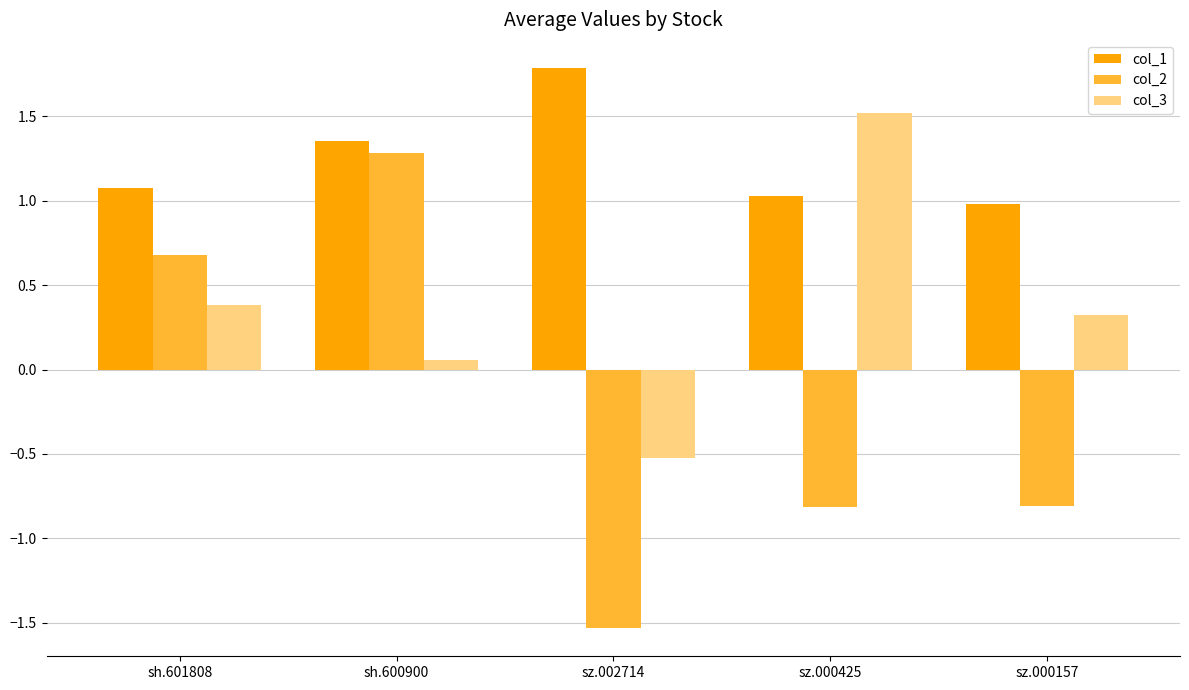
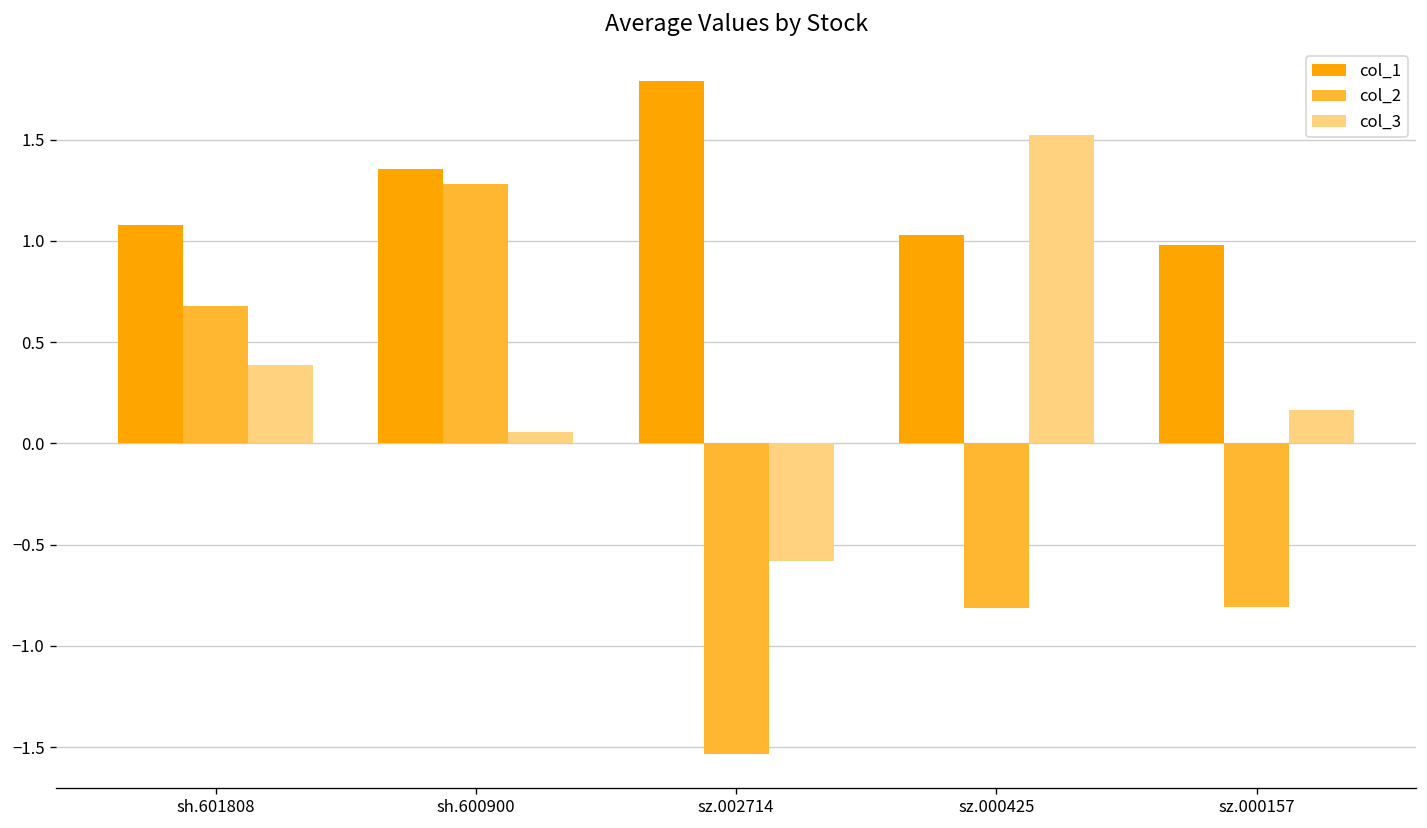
  {
    "col_3": {
      "sh.601808": 0.38,
      "sh.600900": 0.05,
-     "sz.002714": -0.52,
+     "sz.002714": -0.58,
      "sz.000425": 1.52,
-     "sz.000157": 0.33
+     "sz.000157": 0.16
    }
  }
